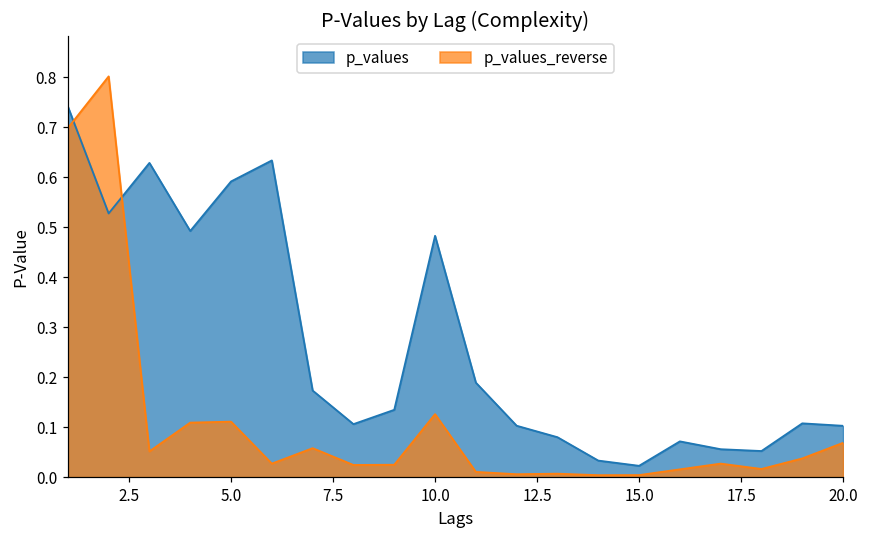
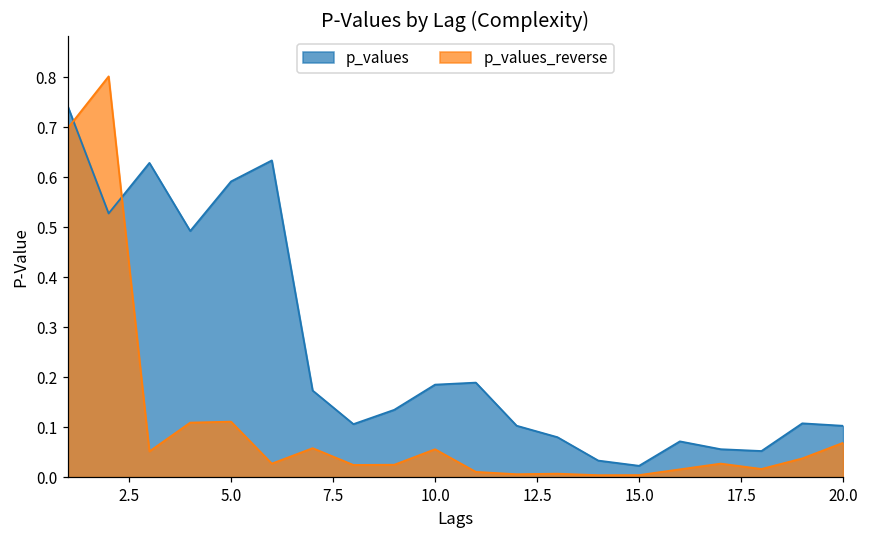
  {
    "p_values": {
      "5.0": 0.59,
-     "10.0": 0.48,
+     "10.0": 0.18,
      "15.0": 0.02,
      "20.0": 0.10
    },
    "p_values_reverse": {
      "5.0": 0.11,
-     "10.0": 0.13,
+     "10.0": 0.06,
      "15.0": 0.00,
      "20.0": 0.07
    }
  }
